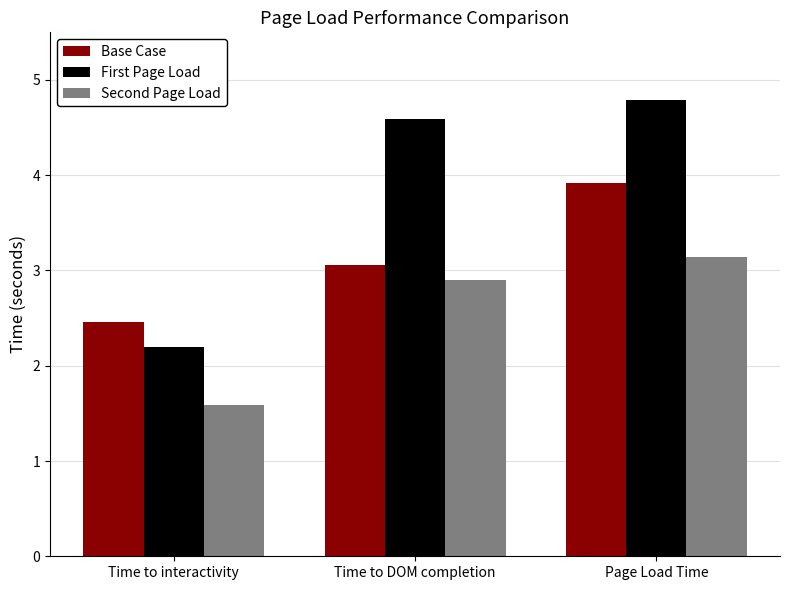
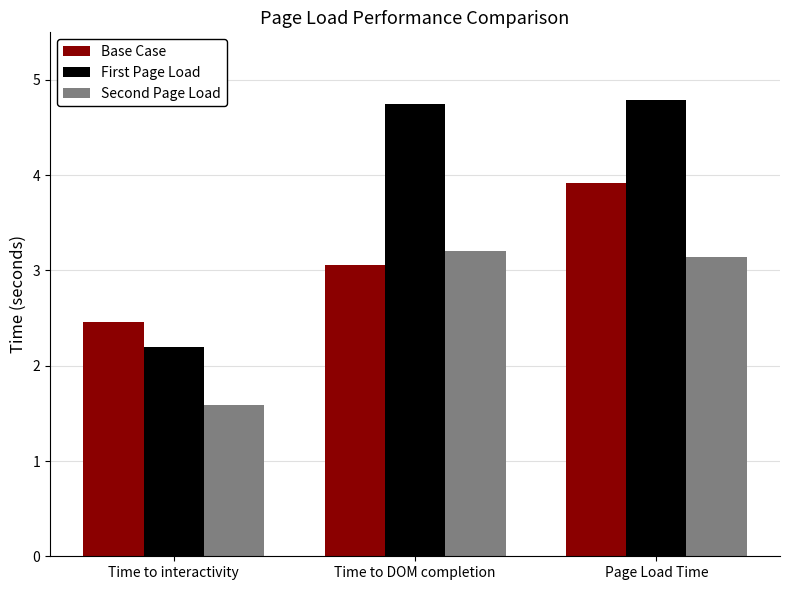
  {
    "Base Case": {
      "Time to interactivity": 2.5,
      "Time to DOM completion": 3.1,
      "Page Load Time": 3.9
    },
    "First Page Load": {
      "Time to interactivity": 2.2,
-     "Time to DOM completion": 4.6,
+     "Time to DOM completion": 4.8,
      "Page Load Time": 4.8
    },
    "Second Page Load": {
      "Time to interactivity": 1.6,
-     "Time to DOM completion": 2.9,
+     "Time to DOM completion": 3.2,
      "Page Load Time": 3.1
    }
  }
